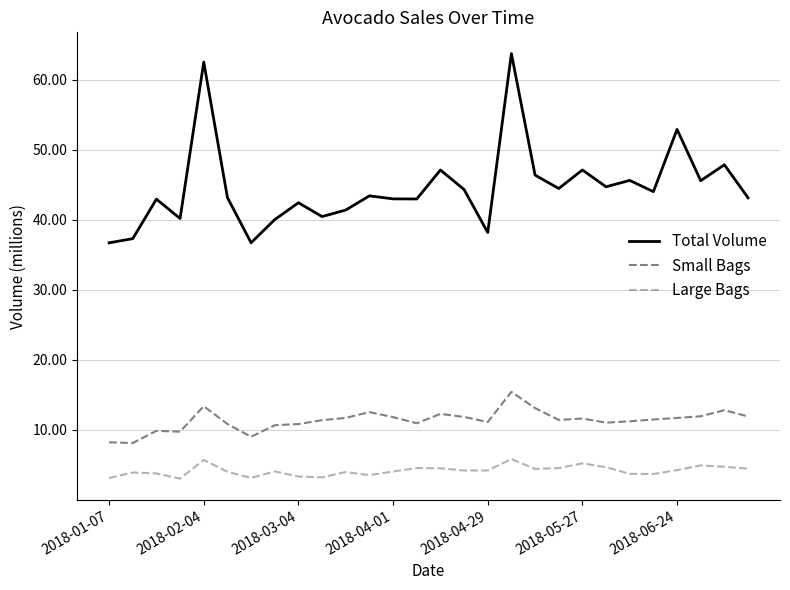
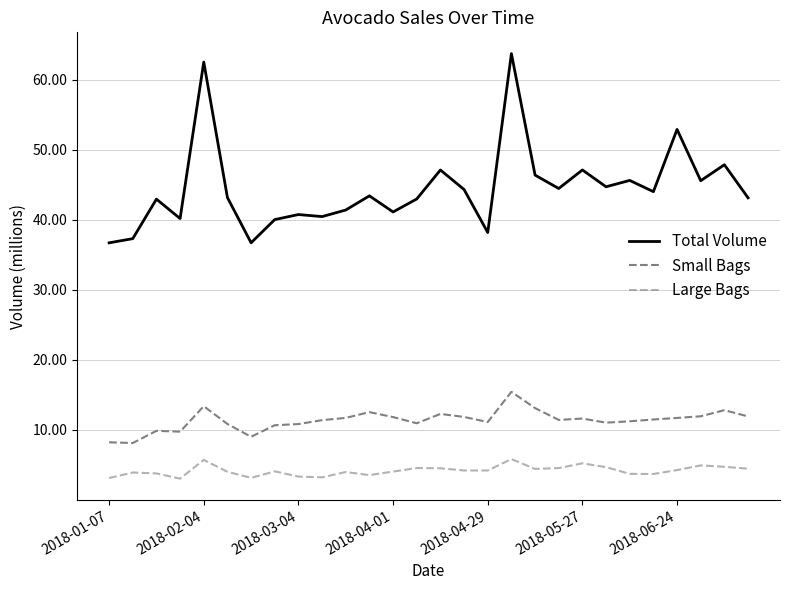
  {
    "Total Volume": {
      "2018-01-07": 37,
      "2018-02-04": 63,
-     "2018-03-04": 42,
-     "2018-04-01": 43,
+     "2018-03-04": 41,
+     "2018-04-01": 41,
      "2018-04-29": 38,
      "2018-05-27": 47,
      "2018-06-24": 53
    }
  }
